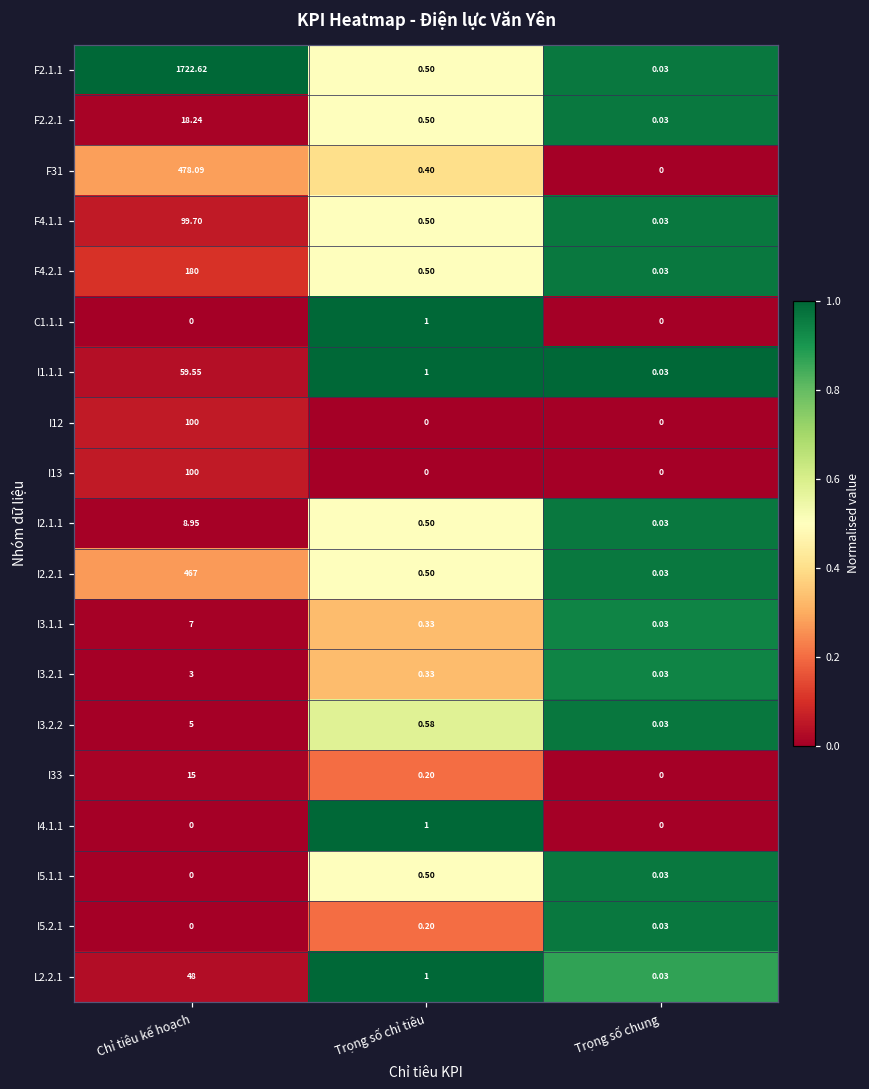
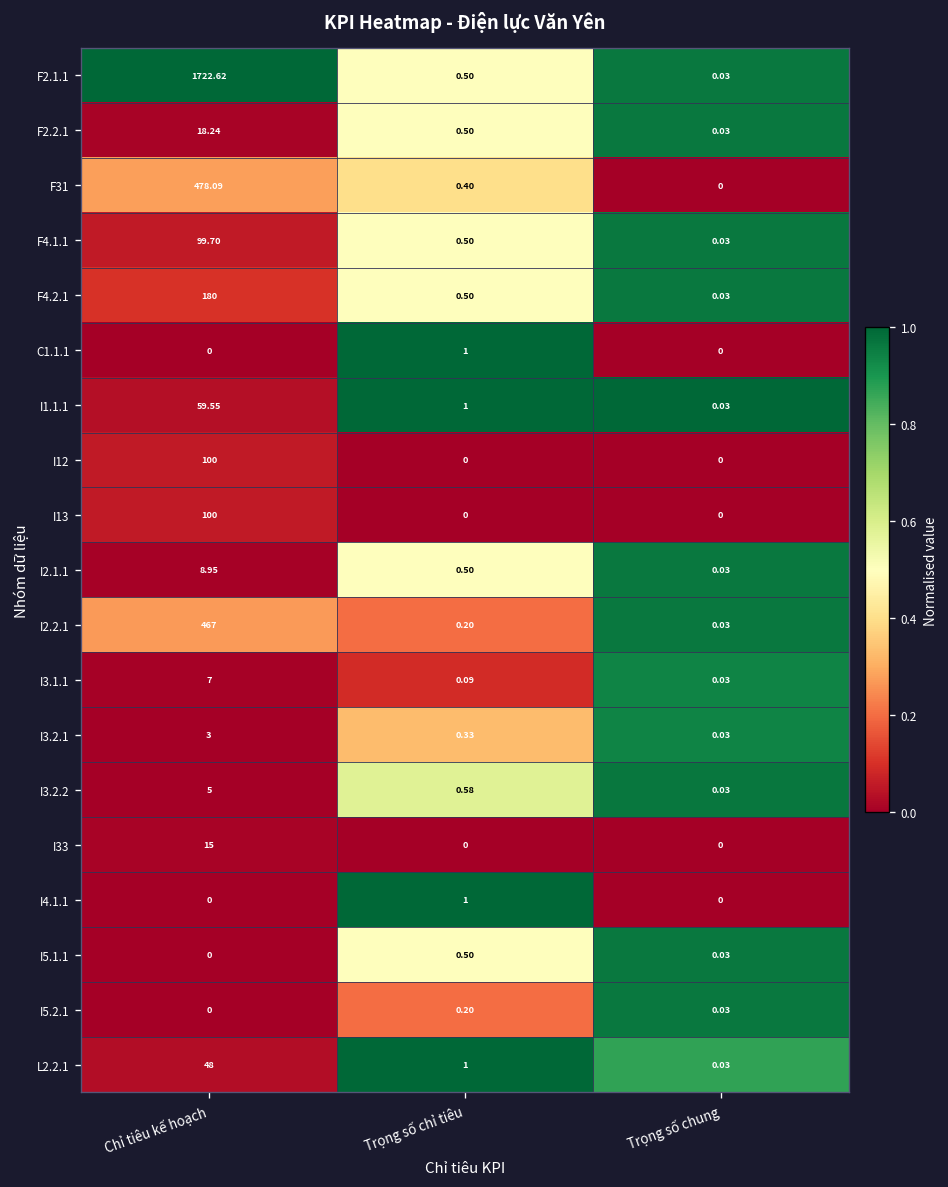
  {
    "F2.1.1": {
      "Chỉ tiêu kế hoạch": 1722.62,
      "Trọng số chỉ tiêu": 0.50,
      "Trọng số chung": 0.03
    },
    "F2.2.1": {
      "Chỉ tiêu kế hoạch": 18.24,
      "Trọng số chỉ tiêu": 0.50,
      "Trọng số chung": 0.03
    },
    "F31": {
      "Chỉ tiêu kế hoạch": 478.09,
      "Trọng số chỉ tiêu": 0.40,
      "Trọng số chung": 0
    },
    "F4.1.1": {
      "Chỉ tiêu kế hoạch": 99.70,
      "Trọng số chỉ tiêu": 0.50,
      "Trọng số chung": 0.03
    },
    "F4.2.1": {
      "Chỉ tiêu kế hoạch": 180,
      "Trọng số chỉ tiêu": 0.50,
      "Trọng số chung": 0.03
    },
    "C1.1.1": {
      "Chỉ tiêu kế hoạch": 0,
      "Trọng số chỉ tiêu": 1,
      "Trọng số chung": 0
    },
    "I1.1.1": {
      "Chỉ tiêu kế hoạch": 59.55,
      "Trọng số chỉ tiêu": 1,
      "Trọng số chung": 0.03
    },
    "I12": {
      "Chỉ tiêu kế hoạch": 100,
      "Trọng số chỉ tiêu": 0,
      "Trọng số chung": 0
    },
    "I13": {
      "Chỉ tiêu kế hoạch": 100,
      "Trọng số chỉ tiêu": 0,
      "Trọng số chung": 0
    },
    "I2.1.1": {
      "Chỉ tiêu kế hoạch": 8.95,
      "Trọng số chỉ tiêu": 0.50,
      "Trọng số chung": 0.03
    },
    "I2.2.1": {
      "Chỉ tiêu kế hoạch": 467,
-     "Trọng số chỉ tiêu": 0.50,
+     "Trọng số chỉ tiêu": 0.20,
      "Trọng số chung": 0.03
    },
    "I3.1.1": {
      "Chỉ tiêu kế hoạch": 7,
-     "Trọng số chỉ tiêu": 0.33,
+     "Trọng số chỉ tiêu": 0.09,
      "Trọng số chung": 0.03
    },
    "I3.2.1": {
      "Chỉ tiêu kế hoạch": 3,
      "Trọng số chỉ tiêu": 0.33,
      "Trọng số chung": 0.03
    },
    "I3.2.2": {
      "Chỉ tiêu kế hoạch": 5,
      "Trọng số chỉ tiêu": 0.58,
      "Trọng số chung": 0.03
    },
    "I33": {
      "Chỉ tiêu kế hoạch": 15,
-     "Trọng số chỉ tiêu": 0.20,
+     "Trọng số chỉ tiêu": 0,
      "Trọng số chung": 0
    },
    "I4.1.1": {
      "Chỉ tiêu kế hoạch": 0,
      "Trọng số chỉ tiêu": 1,
      "Trọng số chung": 0
    },
    "I5.1.1": {
      "Chỉ tiêu kế hoạch": 0,
      "Trọng số chỉ tiêu": 0.50,
      "Trọng số chung": 0.03
    },
    "I5.2.1": {
      "Chỉ tiêu kế hoạch": 0,
      "Trọng số chỉ tiêu": 0.20,
      "Trọng số chung": 0.03
    },
    "L2.2.1": {
      "Chỉ tiêu kế hoạch": 48,
      "Trọng số chỉ tiêu": 1,
      "Trọng số chung": 0.03
    }
  }
